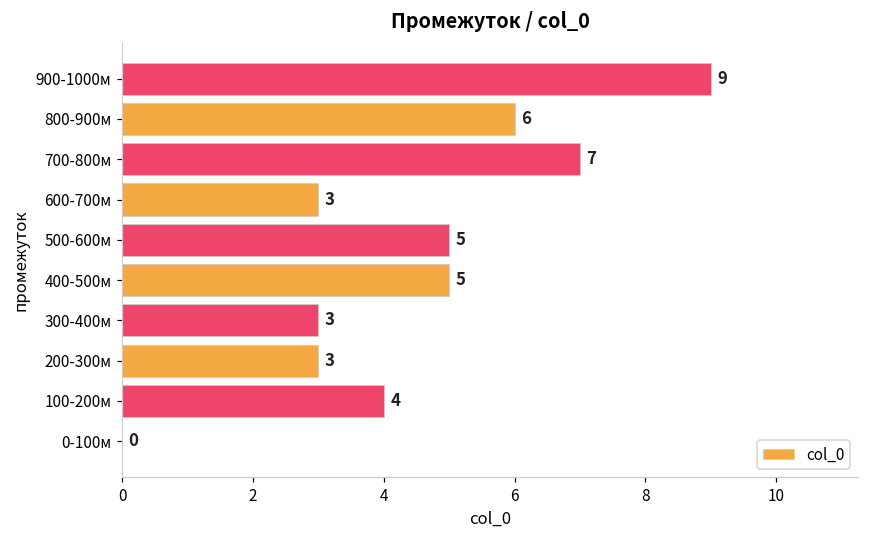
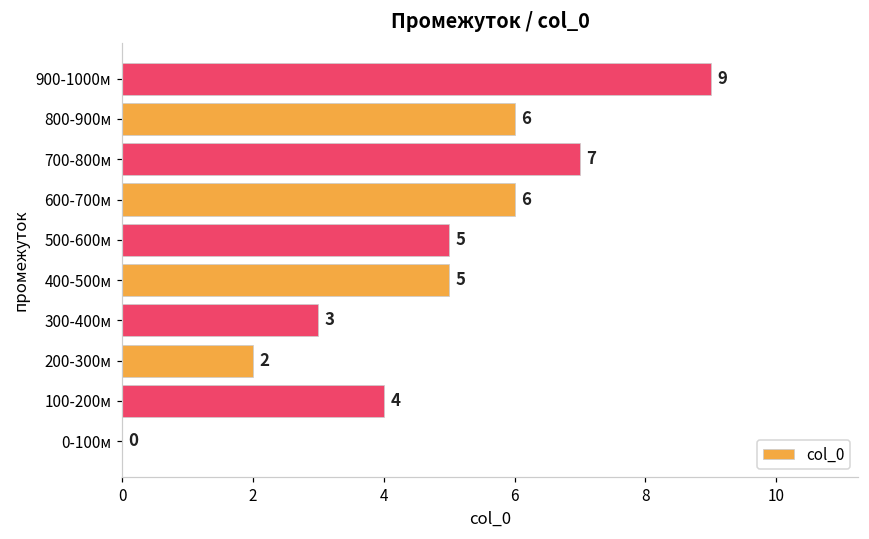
  {
    "900-1000м": 9,
    "800-900м": 6,
    "700-800м": 7,
-   "600-700м": 3,
+   "600-700м": 6,
    "500-600м": 5,
    "400-500м": 5,
    "300-400м": 3,
-   "200-300м": 3,
+   "200-300м": 2,
    "100-200м": 4,
    "0-100м": 0
  }
